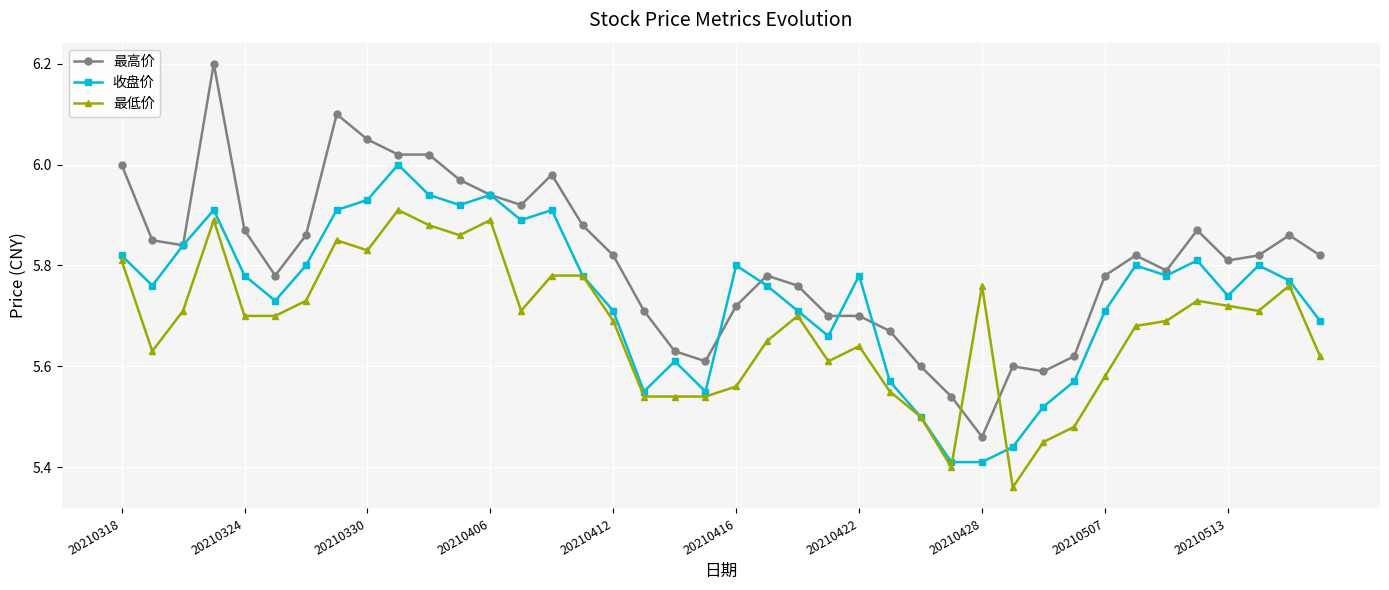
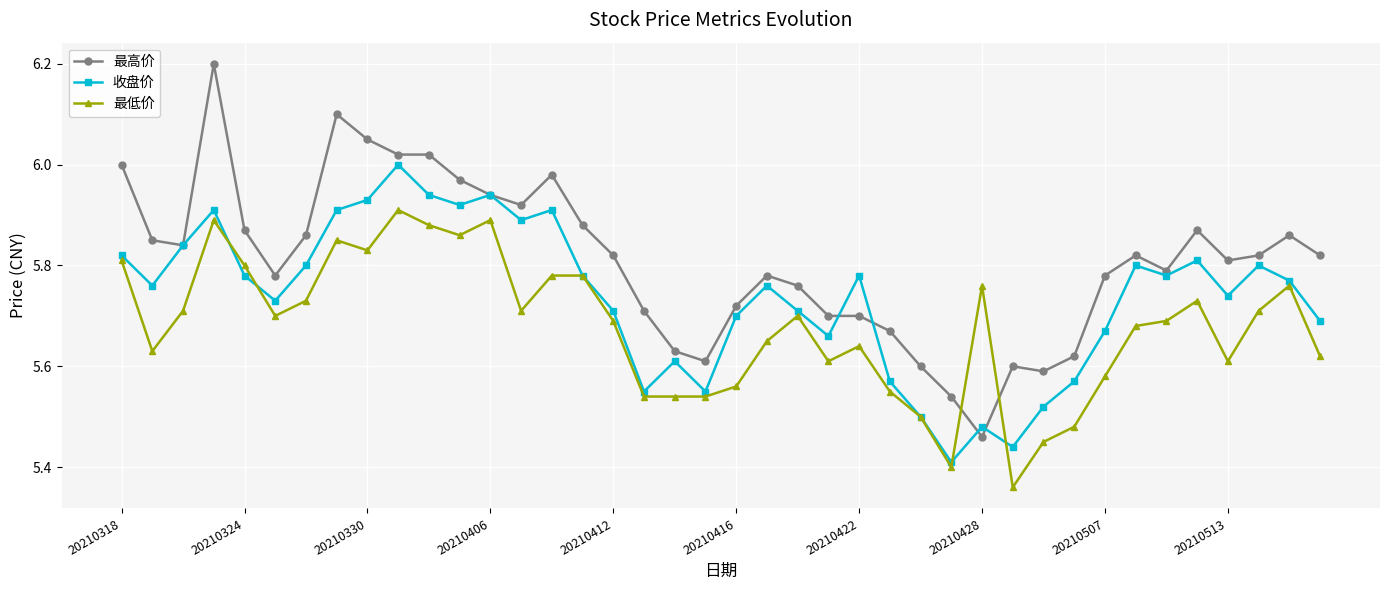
  {
    "最高价": {
      "20210318": 6.00,
      "20210324": 5.87,
      "20210330": 6.05,
      "20210412": 5.82,
      "20210416": 5.72,
      "20210422": 5.70,
      "20210428": 5.46,
      "20210507": 5.78,
      "20210513": 5.81
    },
    "收盘价": {
      "20210318": 5.82,
      "20210324": 5.78,
      "20210330": 5.93,
      "20210412": 5.71,
-     "20210416": 5.8,
+     "20210416": 5.7,
      "20210422": 5.78,
-     "20210428": 5.41,
-     "20210507": 5.71,
+     "20210428": 5.48,
+     "20210507": 5.67,
      "20210513": 5.74
    },
    "最低价": {
      "20210318": 5.81,
-     "20210324": 5.7,
+     "20210324": 5.8,
      "20210330": 5.83,
      "20210406": 5.89,
      "20210412": 5.69,
      "20210416": 5.56,
      "20210422": 5.64,
      "20210428": 5.76,
      "20210507": 5.58,
-     "20210513": 5.72
+     "20210513": 5.61
    }
  }
